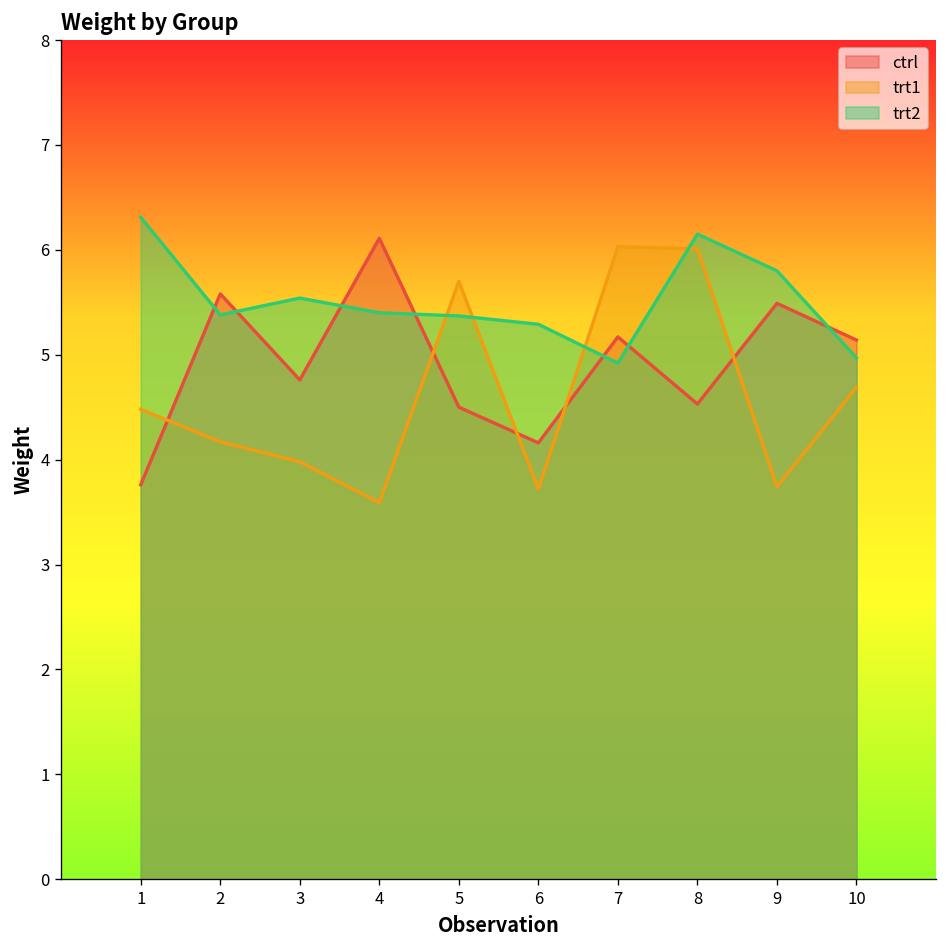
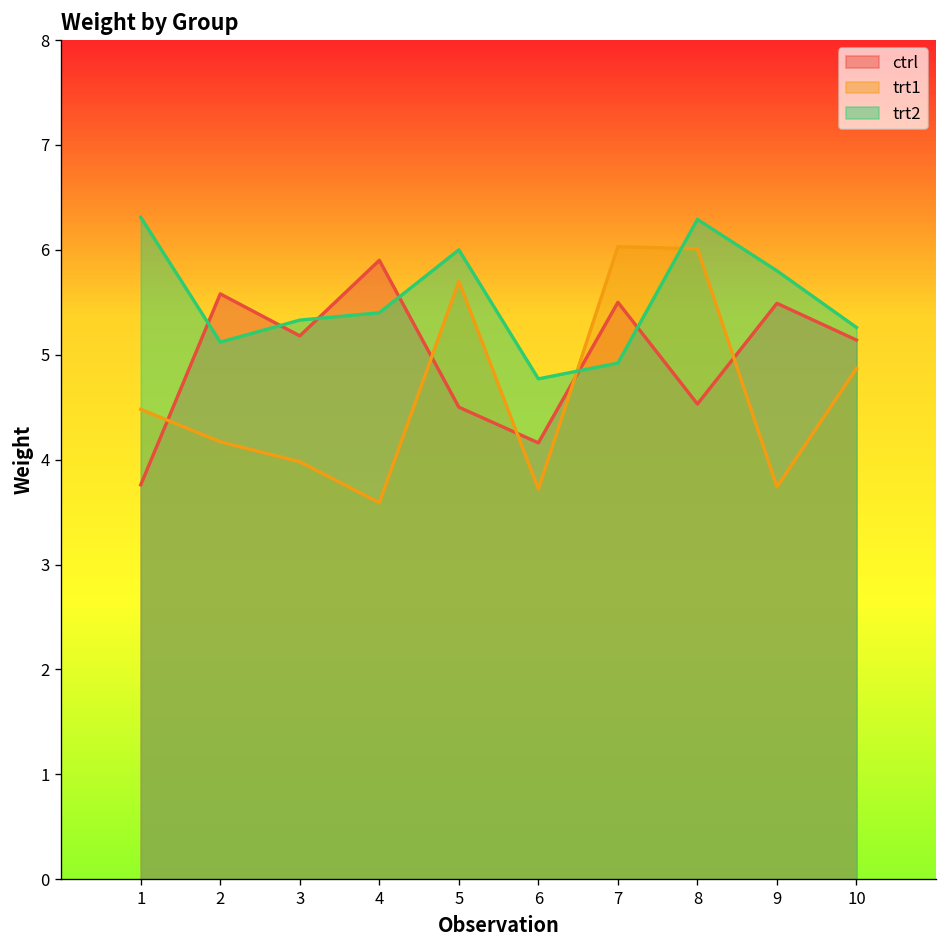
  {
    "ctrl": {
      "1": 3.8,
      "2": 5.6,
-     "3": 4.8,
-     "4": 6.1,
+     "3": 5.2,
+     "4": 5.9,
      "5": 4.5,
      "6": 4.2,
-     "7": 5.2,
+     "7": 5.5,
      "8": 4.5,
      "9": 5.5,
      "10": 5.1
    },
    "trt1": {
      "1": 4.5,
      "2": 4.2,
      "3": 4.0,
      "4": 3.6,
      "5": 5.7,
      "6": 3.7,
      "7": 6.0,
      "8": 6.0,
      "9": 3.7,
-     "10": 4.7
+     "10": 4.9
    },
    "trt2": {
      "1": 6.3,
-     "2": 5.4,
-     "3": 5.5,
+     "2": 5.1,
+     "3": 5.3,
      "4": 5.4,
-     "5": 5.4,
-     "6": 5.3,
+     "5": 6.0,
+     "6": 4.8,
      "7": 4.9,
-     "8": 6.2,
+     "8": 6.3,
      "9": 5.8,
-     "10": 5.0
+     "10": 5.3
    }
  }
